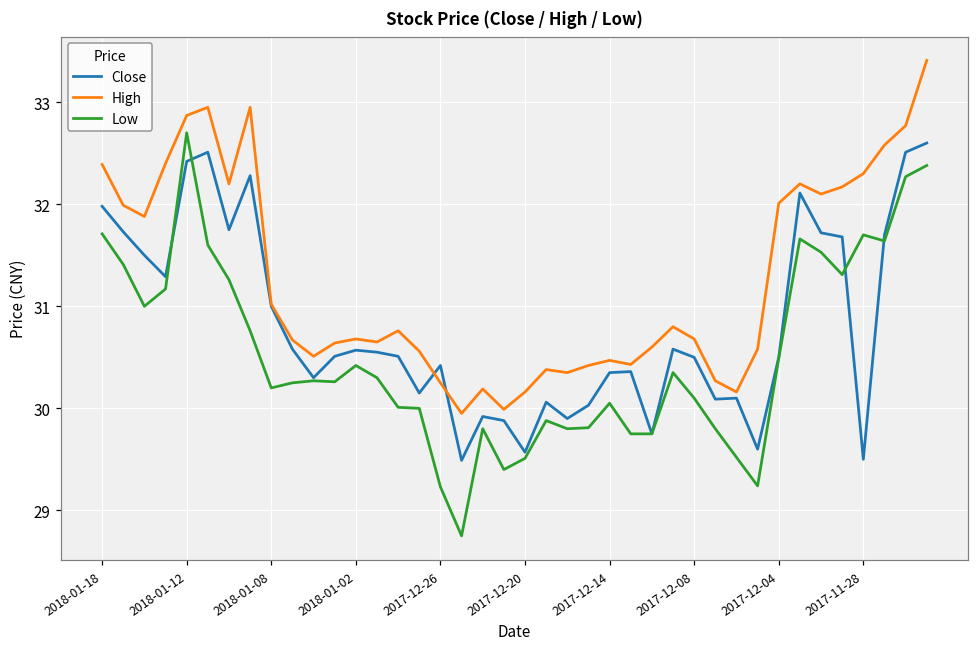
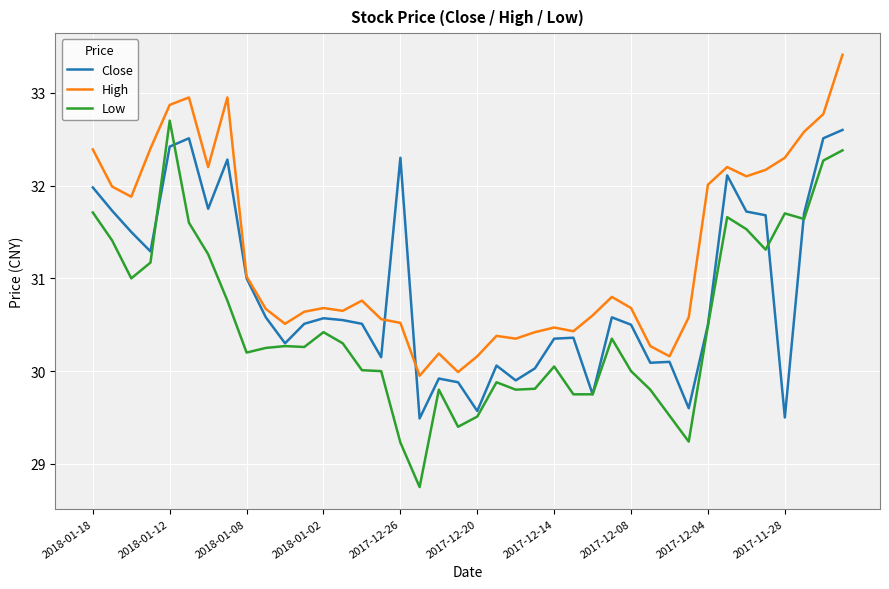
  {
    "Close": {
      "2018-01-18": 32.0,
      "2018-01-12": 32.4,
      "2018-01-02": 30.6,
-     "2017-12-26": 30.4,
+     "2017-12-26": 32.3,
      "2017-12-20": 29.6,
      "2017-12-14": 30.4,
      "2017-12-08": 30.5,
      "2017-11-28": 29.5
    },
    "High": {
      "2018-01-18": 32.4,
      "2018-01-12": 32.9,
      "2018-01-02": 30.7,
-     "2017-12-26": 30.3,
+     "2017-12-26": 30.5,
      "2017-12-20": 30.2,
      "2017-12-14": 30.5,
      "2017-12-08": 30.7,
      "2017-12-04": 32.0,
      "2017-11-28": 32.3
    },
    "Low": {
      "2018-01-18": 31.7,
      "2018-01-12": 32.7,
      "2018-01-08": 30.2,
      "2018-01-02": 30.4,
      "2017-12-26": 29.2,
      "2017-12-20": 29.5,
      "2017-12-14": 30.1,
-     "2017-12-08": 30.1,
+     "2017-12-08": 30.0,
      "2017-11-28": 31.7
    }
  }
